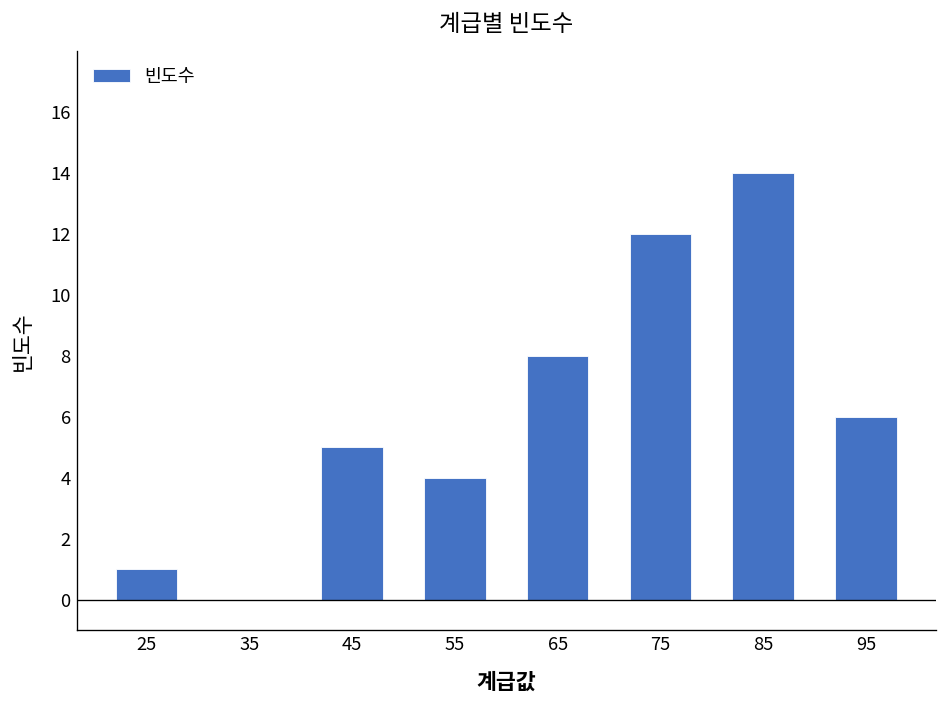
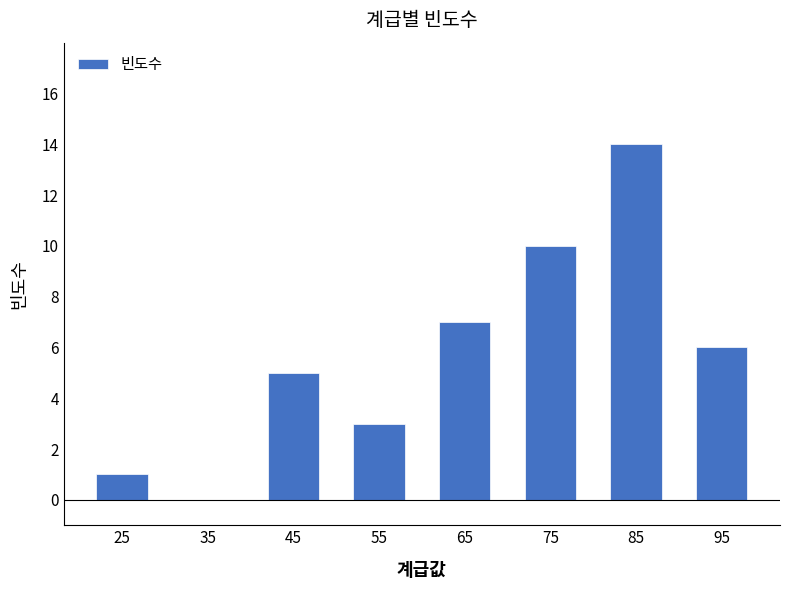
  {
    "25": 1,
    "35": 0,
    "45": 5,
-   "55": 4,
-   "65": 8,
-   "75": 12,
+   "55": 3,
+   "65": 7,
+   "75": 10,
    "85": 14,
    "95": 6
  }
